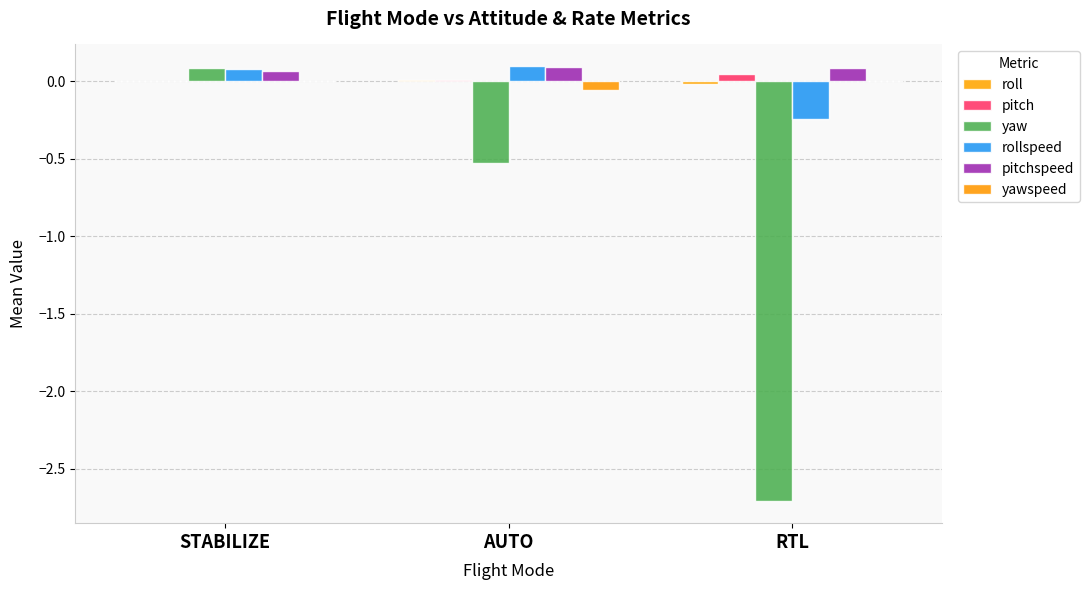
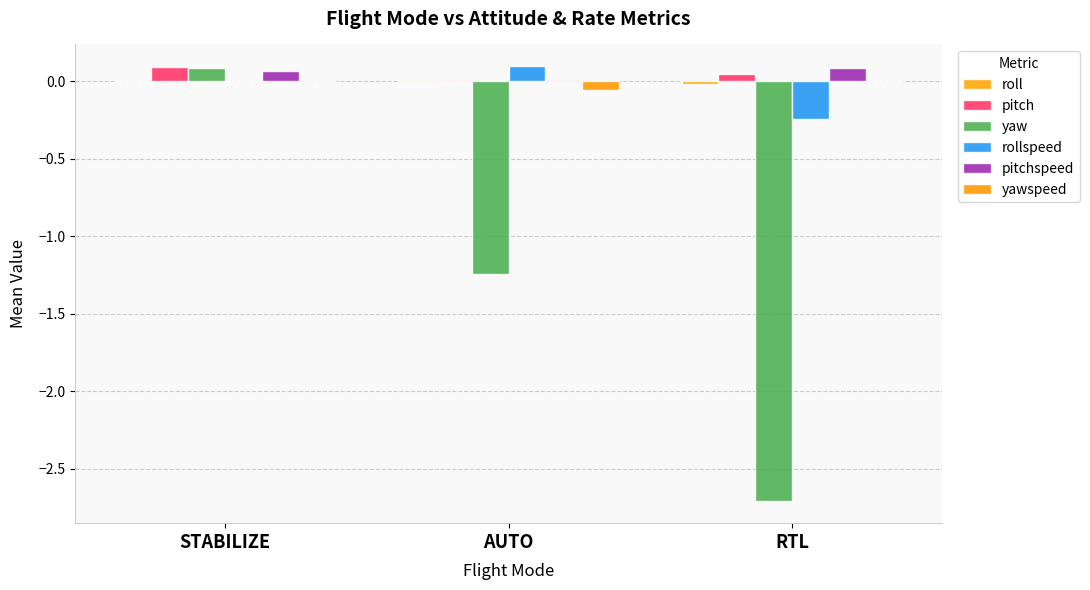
  {
    "pitch": {
-     "STABILIZE": 0.00,
+     "STABILIZE": 0.09,
      "RTL": 0.05
    },
    "yaw": {
      "STABILIZE": 0.08,
-     "AUTO": -0.53,
+     "AUTO": -1.24,
      "RTL": -2.71
    },
    "rollspeed": {
-     "STABILIZE": 0.08,
+     "STABILIZE": 0.00,
      "AUTO": 0.10,
      "RTL": -0.25
    },
    "pitchspeed": {
      "STABILIZE": 0.06,
-     "AUTO": 0.09,
+     "AUTO": 0.01,
      "RTL": 0.09
    }
  }
